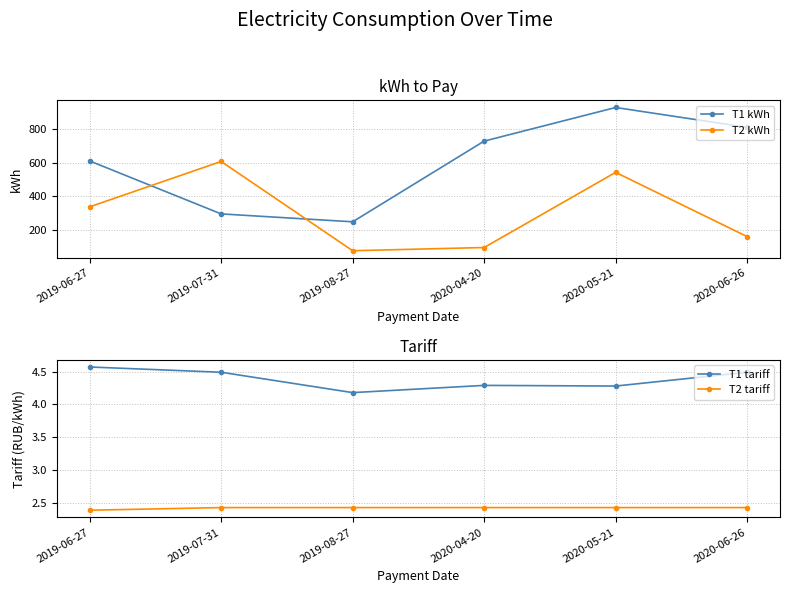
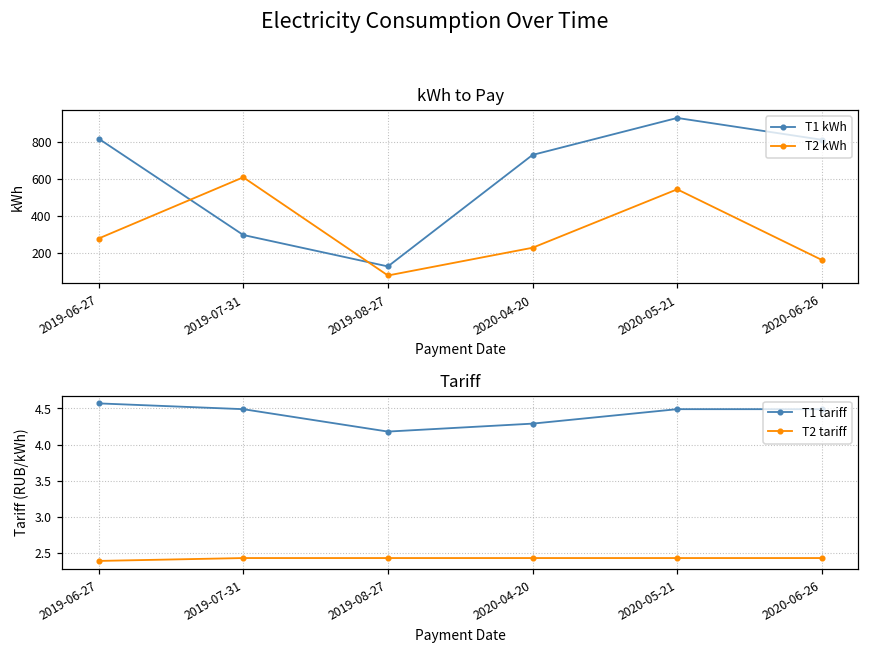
  {
    "kWh to Pay": {
      "T1 kWh": {
-       "2019-06-27": 610,
+       "2019-06-27": 820,
        "2019-07-31": 300,
-       "2019-08-27": 250,
+       "2019-08-27": 130,
        "2020-04-20": 730,
        "2020-05-21": 930
      },
      "T2 kWh": {
-       "2019-06-27": 340,
+       "2019-06-27": 280,
        "2019-07-31": 610,
        "2019-08-27": 80,
-       "2020-04-20": 100,
+       "2020-04-20": 230,
        "2020-05-21": 540,
        "2020-06-26": 160
      }
    },
    "Tariff": {
      "T1 tariff": {
        "2019-06-27": 4.6,
        "2019-07-31": 4.5,
        "2019-08-27": 4.2,
        "2020-04-20": 4.3,
-       "2020-05-21": 4.3
+       "2020-05-21": 4.5
      },
      "T2 tariff": {
        "2019-06-27": 2.4,
        "2019-07-31": 2.4,
        "2019-08-27": 2.4,
        "2020-04-20": 2.4,
        "2020-05-21": 2.4,
        "2020-06-26": 2.4
      }
    }
  }
